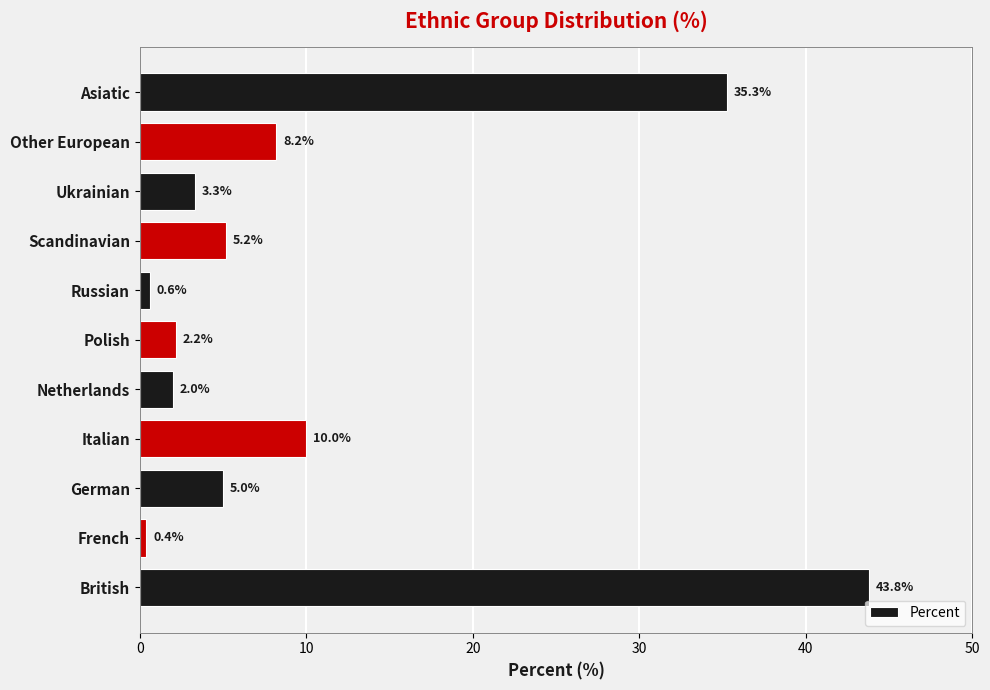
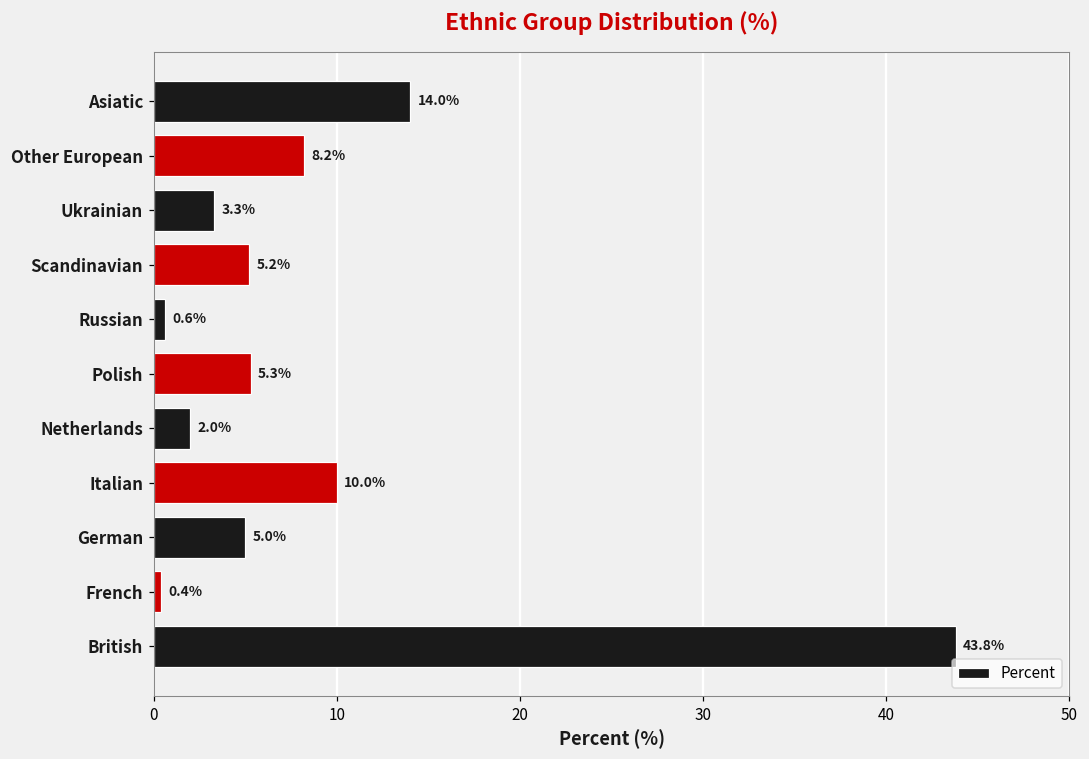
  {
-   "Asiatic": "35.3%",
+   "Asiatic": "14.0%",
    "Other European": "8.2%",
    "Ukrainian": "3.3%",
    "Scandinavian": "5.2%",
    "Russian": "0.6%",
-   "Polish": "2.2%",
+   "Polish": "5.3%",
    "Netherlands": "2.0%",
    "Italian": "10.0%",
    "German": "5.0%",
    "French": "0.4%",
    "British": "43.8%"
  }
